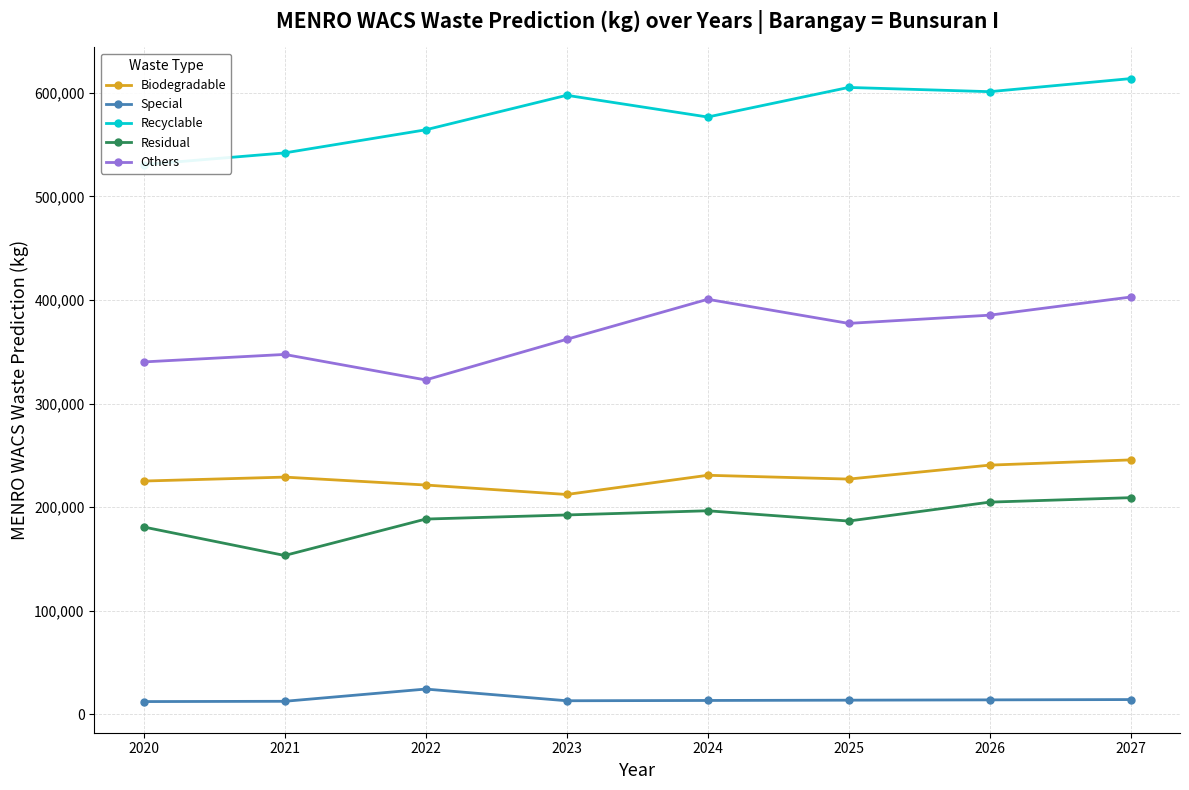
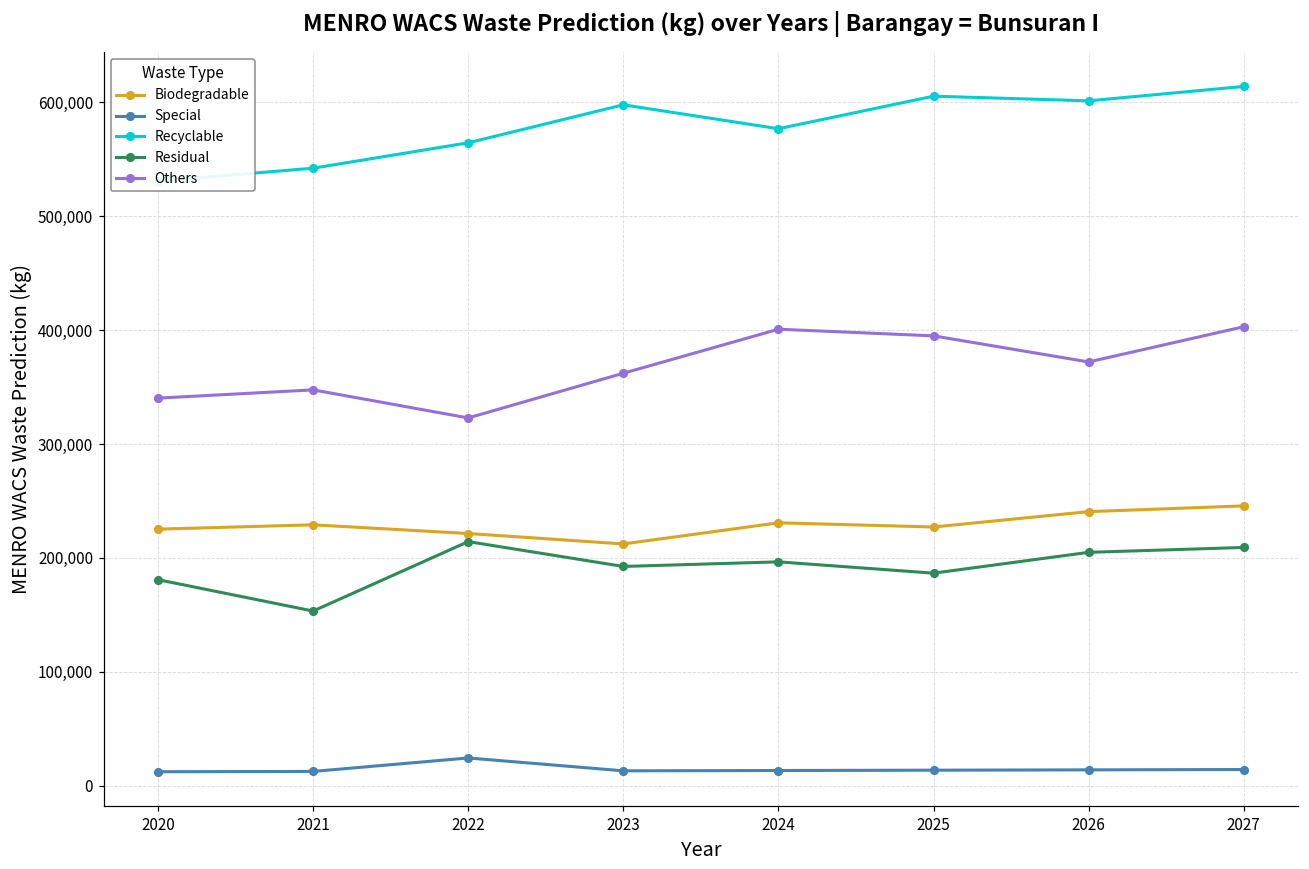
  {
    "Biodegradable": {
      "2020": "225,000",
      "2021": "229,000",
      "2022": "221,000",
      "2023": "212,000",
      "2024": "231,000",
      "2025": "227,000",
      "2026": "241,000",
      "2027": "246,000"
    },
    "Special": {
      "2020": "12,000",
      "2021": "13,000",
      "2022": "24,000",
      "2023": "13,000",
      "2024": "13,000",
      "2025": "14,000",
      "2026": "14,000",
      "2027": "14,000"
    },
    "Recyclable": {
      "2021": "542,000",
      "2022": "564,000",
      "2023": "598,000",
      "2024": "577,000",
      "2025": "605,000",
      "2026": "601,000",
      "2027": "614,000"
    },
    "Residual": {
      "2020": "181,000",
      "2021": "153,000",
-     "2022": "189,000",
+     "2022": "214,000",
      "2023": "193,000",
      "2024": "197,000",
      "2025": "187,000",
      "2026": "205,000",
      "2027": "209,000"
    },
    "Others": {
      "2020": "340,000",
      "2021": "347,000",
      "2022": "323,000",
      "2023": "362,000",
      "2024": "401,000",
-     "2025": "377,000",
-     "2026": "385,000",
+     "2025": "395,000",
+     "2026": "372,000",
      "2027": "403,000"
    }
  }
